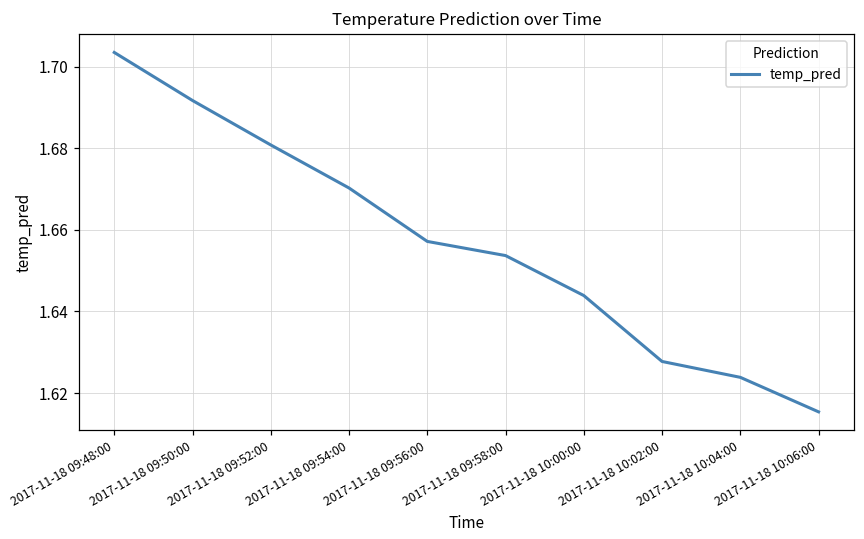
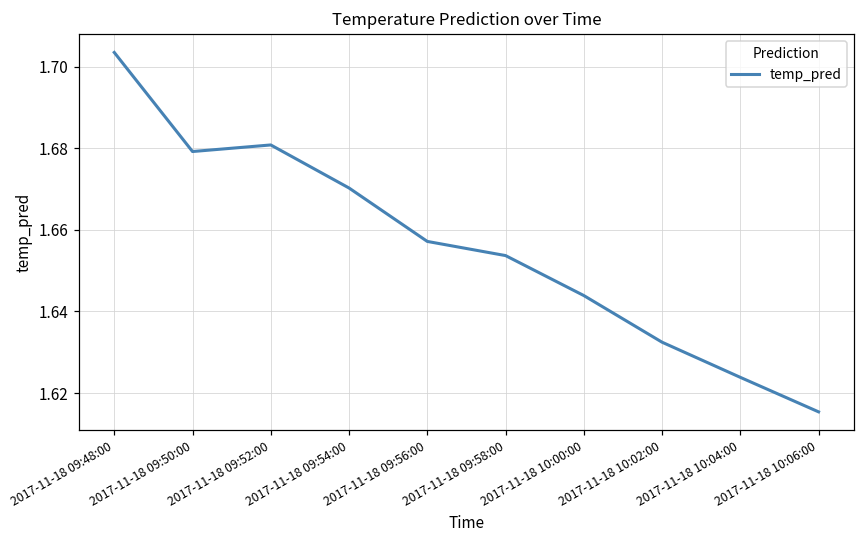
  {
    "2017-11-18 09:48:00": 1.704,
-   "2017-11-18 09:50:00": 1.692,
+   "2017-11-18 09:50:00": 1.679,
    "2017-11-18 09:52:00": 1.681,
    "2017-11-18 09:54:00": 1.670,
    "2017-11-18 09:56:00": 1.657,
    "2017-11-18 09:58:00": 1.654,
    "2017-11-18 10:00:00": 1.644,
-   "2017-11-18 10:02:00": 1.628,
+   "2017-11-18 10:02:00": 1.632,
    "2017-11-18 10:04:00": 1.624,
    "2017-11-18 10:06:00": 1.615
  }
